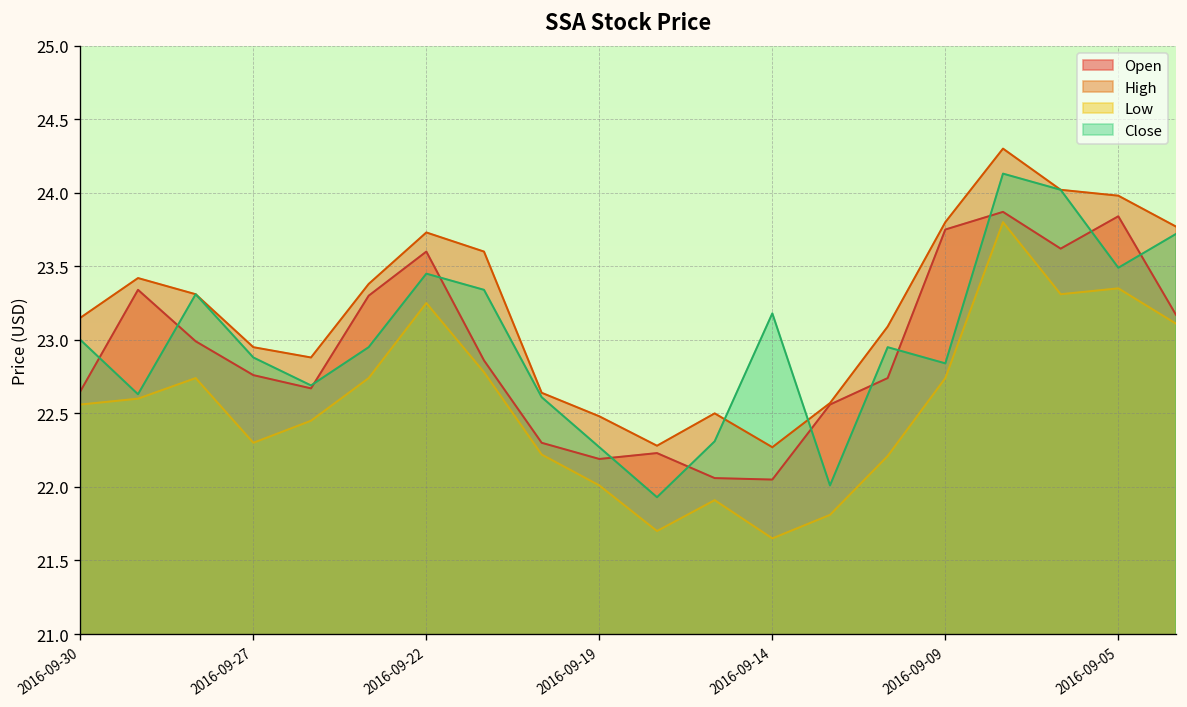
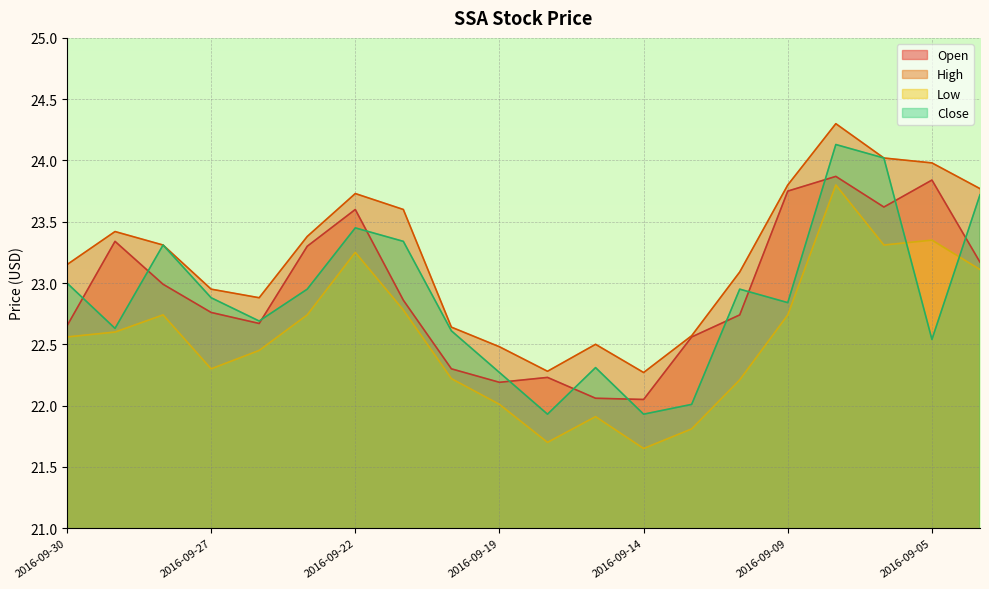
  {
    "Close": {
      "2016-09-30": 23.00,
      "2016-09-27": 22.88,
      "2016-09-22": 23.45,
      "2016-09-19": 22.27,
-     "2016-09-14": 23.18,
+     "2016-09-14": 21.93,
      "2016-09-09": 22.84,
-     "2016-09-05": 23.49
+     "2016-09-05": 22.54
    }
  }
